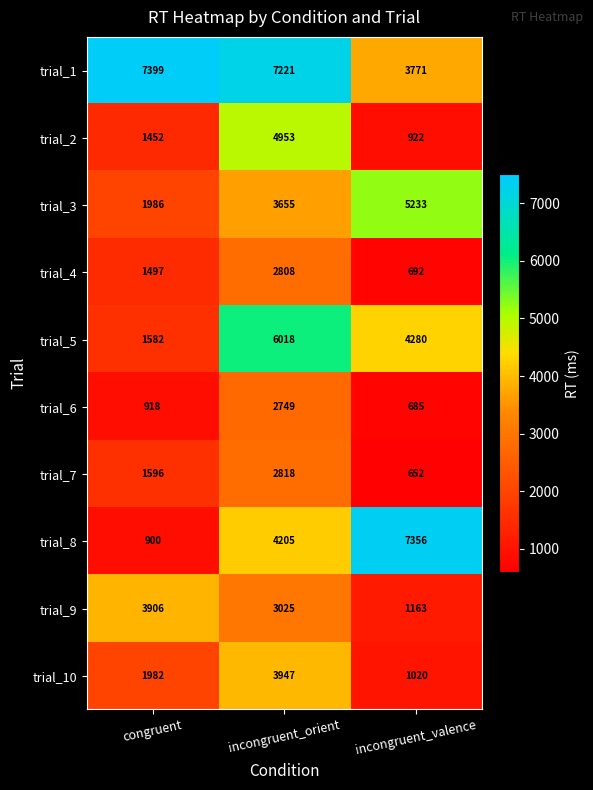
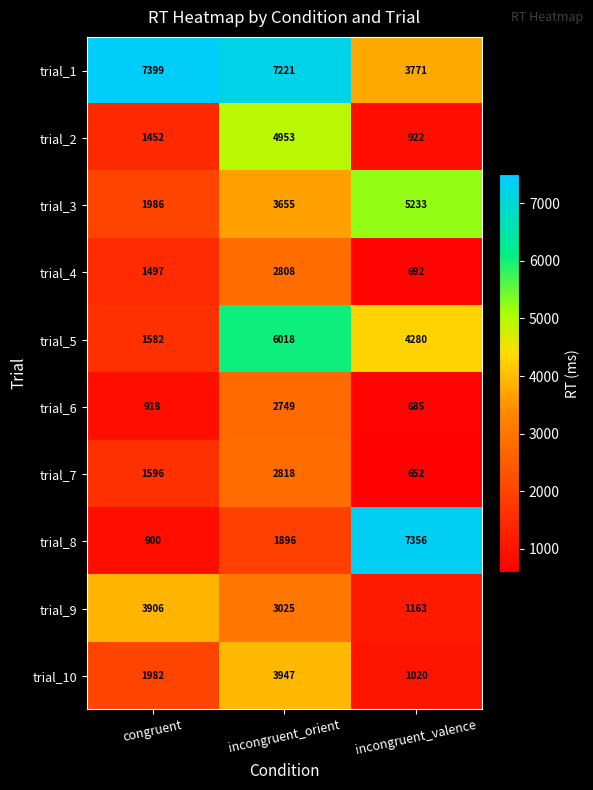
  {
    "trial_1": {
      "congruent": 7399,
      "incongruent_orient": 7221,
      "incongruent_valence": 3771
    },
    "trial_2": {
      "congruent": 1452,
      "incongruent_orient": 4953,
      "incongruent_valence": 922
    },
    "trial_3": {
      "congruent": 1986,
      "incongruent_orient": 3655,
      "incongruent_valence": 5233
    },
    "trial_4": {
      "congruent": 1497,
      "incongruent_orient": 2808,
      "incongruent_valence": 692
    },
    "trial_5": {
      "congruent": 1582,
      "incongruent_orient": 6018,
      "incongruent_valence": 4280
    },
    "trial_6": {
      "congruent": 918,
      "incongruent_orient": 2749,
      "incongruent_valence": 685
    },
    "trial_7": {
      "congruent": 1596,
      "incongruent_orient": 2818,
      "incongruent_valence": 652
    },
    "trial_8": {
      "congruent": 900,
-     "incongruent_orient": 4205,
+     "incongruent_orient": 1896,
      "incongruent_valence": 7356
    },
    "trial_9": {
      "congruent": 3906,
      "incongruent_orient": 3025,
      "incongruent_valence": 1163
    },
    "trial_10": {
      "congruent": 1982,
      "incongruent_orient": 3947,
      "incongruent_valence": 1020
    }
  }
